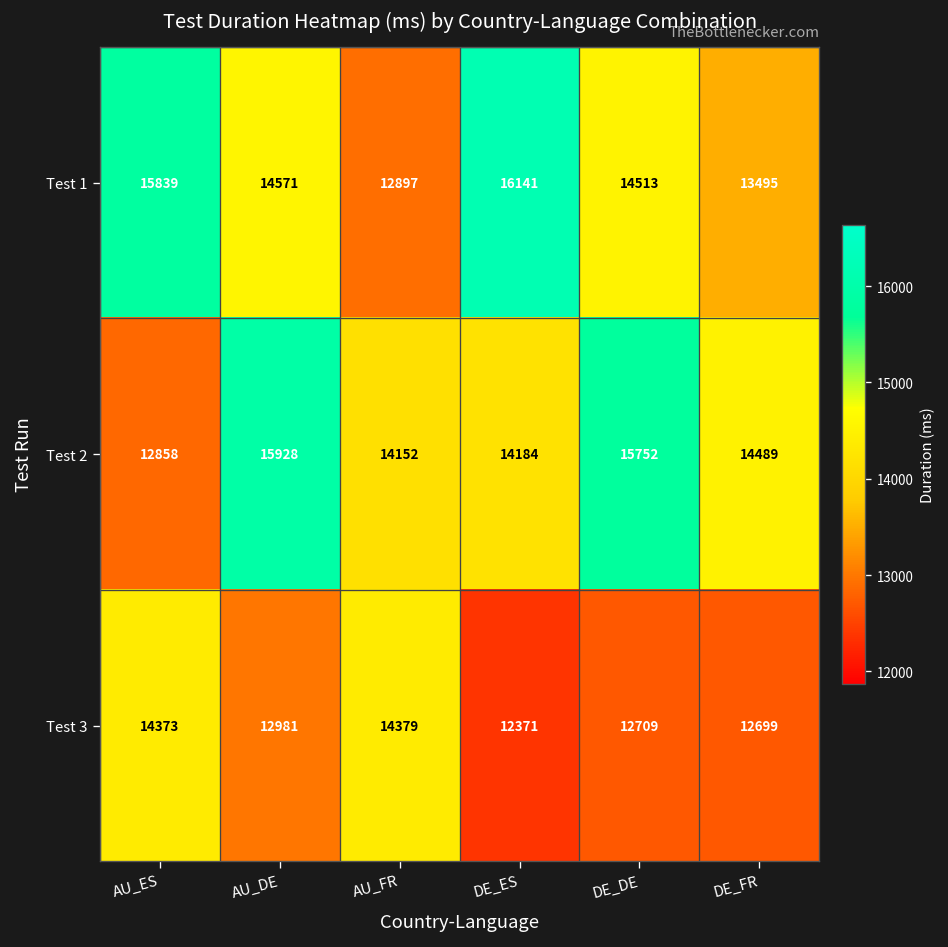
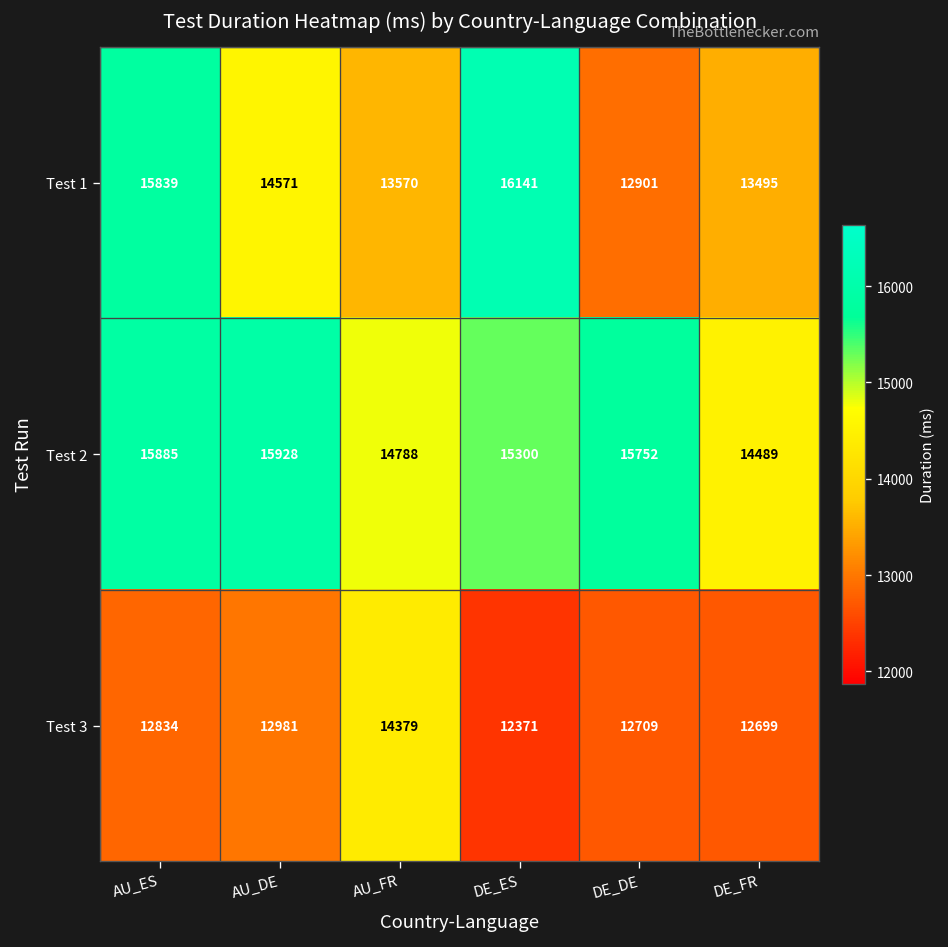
  {
    "Test 1": {
      "AU_ES": 15839,
      "AU_DE": 14571,
-     "AU_FR": 12897,
+     "AU_FR": 13570,
      "DE_ES": 16141,
-     "DE_DE": 14513,
+     "DE_DE": 12901,
      "DE_FR": 13495
    },
    "Test 2": {
-     "AU_ES": 12858,
+     "AU_ES": 15885,
      "AU_DE": 15928,
-     "AU_FR": 14152,
-     "DE_ES": 14184,
+     "AU_FR": 14788,
+     "DE_ES": 15300,
      "DE_DE": 15752,
      "DE_FR": 14489
    },
    "Test 3": {
-     "AU_ES": 14373,
+     "AU_ES": 12834,
      "AU_DE": 12981,
      "AU_FR": 14379,
      "DE_ES": 12371,
      "DE_DE": 12709,
      "DE_FR": 12699
    }
  }
